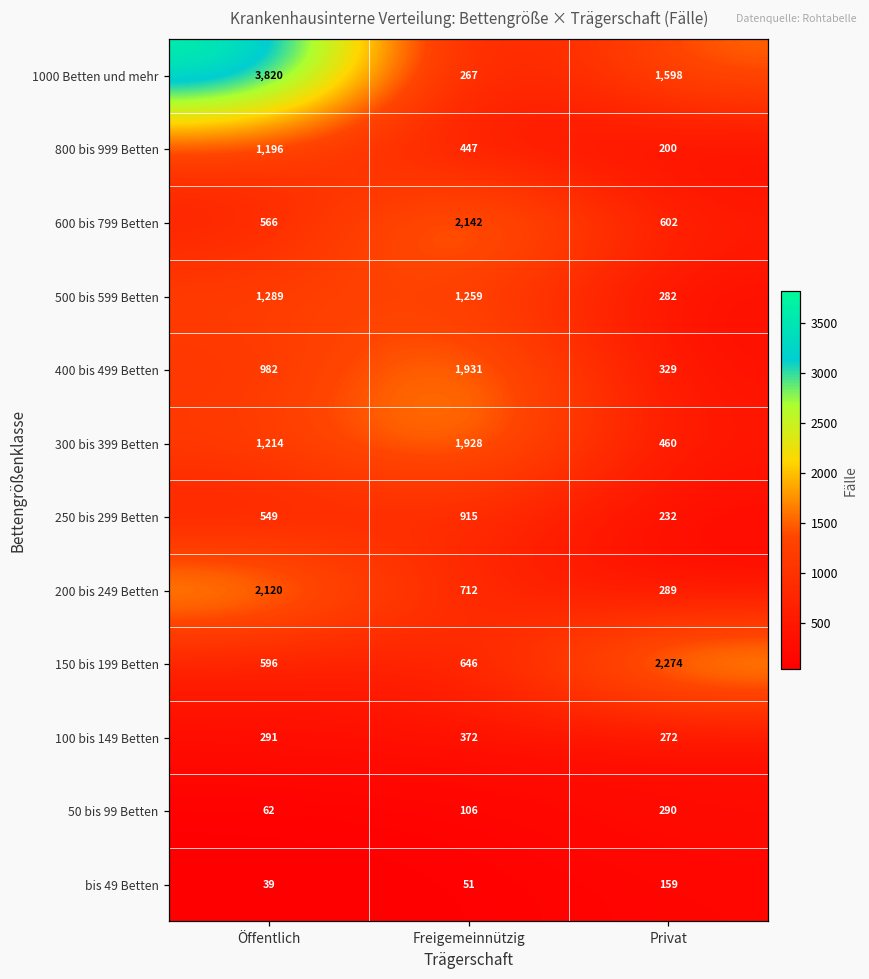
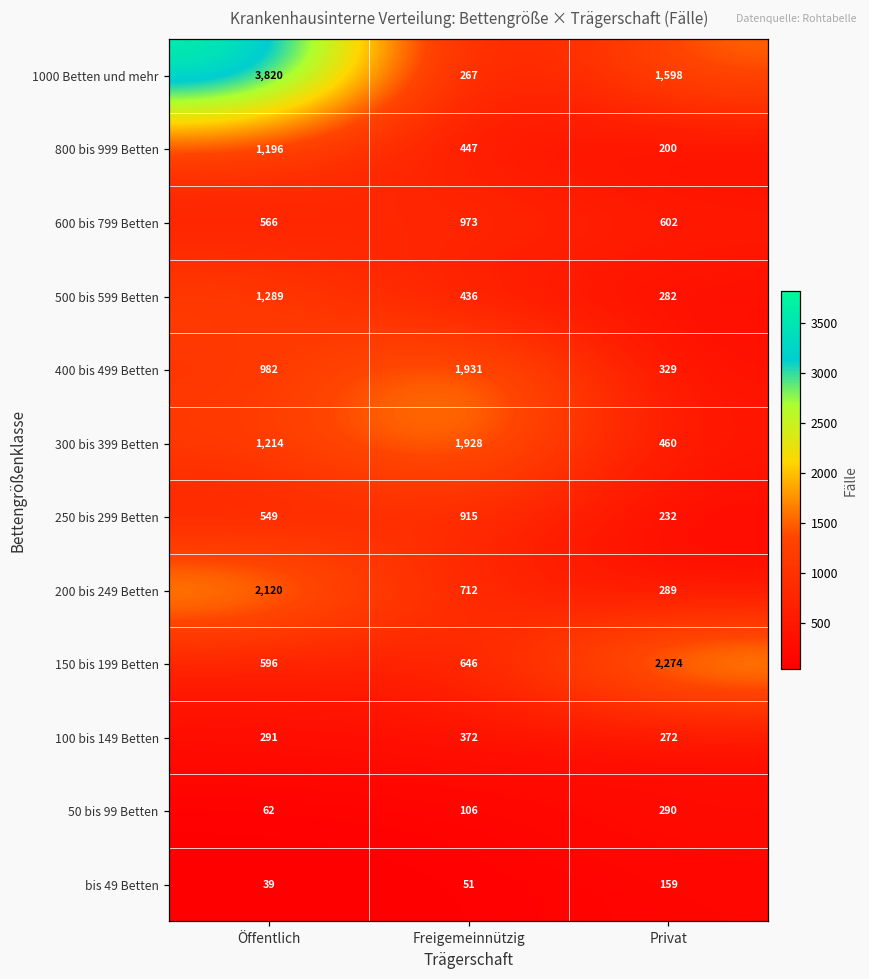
  {
    "1000 Betten und mehr": {
      "Öffentlich": "3,820",
      "Freigemeinnützig": "267",
      "Privat": "1,598"
    },
    "800 bis 999 Betten": {
      "Öffentlich": "1,196",
      "Freigemeinnützig": "447",
      "Privat": "200"
    },
    "600 bis 799 Betten": {
      "Öffentlich": "566",
-     "Freigemeinnützig": "2,142",
+     "Freigemeinnützig": "973",
      "Privat": "602"
    },
    "500 bis 599 Betten": {
      "Öffentlich": "1,289",
-     "Freigemeinnützig": "1,259",
+     "Freigemeinnützig": "436",
      "Privat": "282"
    },
    "400 bis 499 Betten": {
      "Öffentlich": "982",
      "Freigemeinnützig": "1,931",
      "Privat": "329"
    },
    "300 bis 399 Betten": {
      "Öffentlich": "1,214",
      "Freigemeinnützig": "1,928",
      "Privat": "460"
    },
    "250 bis 299 Betten": {
      "Öffentlich": "549",
      "Freigemeinnützig": "915",
      "Privat": "232"
    },
    "200 bis 249 Betten": {
      "Öffentlich": "2,120",
      "Freigemeinnützig": "712",
      "Privat": "289"
    },
    "150 bis 199 Betten": {
      "Öffentlich": "596",
      "Freigemeinnützig": "646",
      "Privat": "2,274"
    },
    "100 bis 149 Betten": {
      "Öffentlich": "291",
      "Freigemeinnützig": "372",
      "Privat": "272"
    },
    "50 bis 99 Betten": {
      "Öffentlich": "62",
      "Freigemeinnützig": "106",
      "Privat": "290"
    },
    "bis 49 Betten": {
      "Öffentlich": "39",
      "Freigemeinnützig": "51",
      "Privat": "159"
    }
  }
